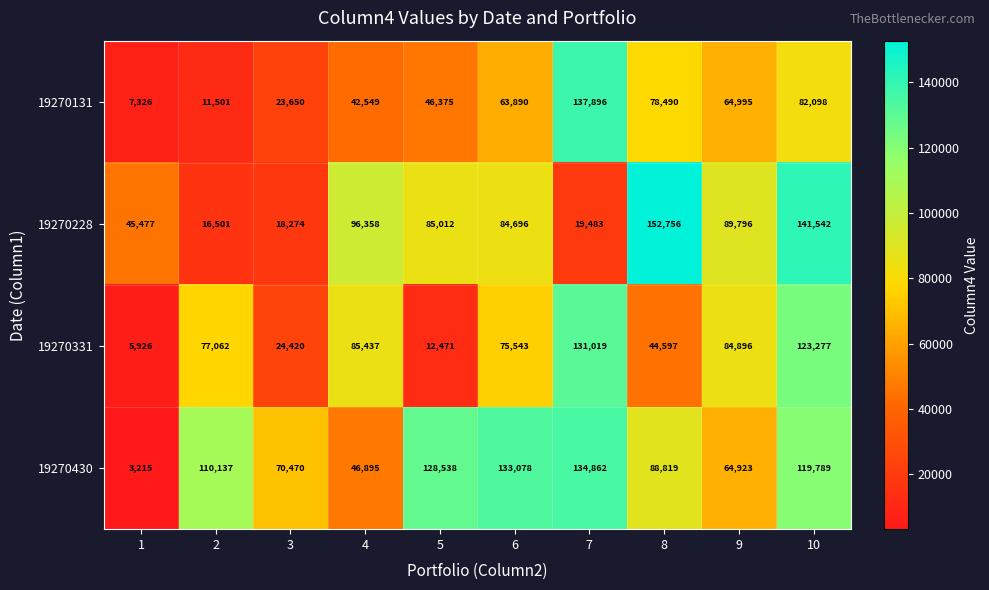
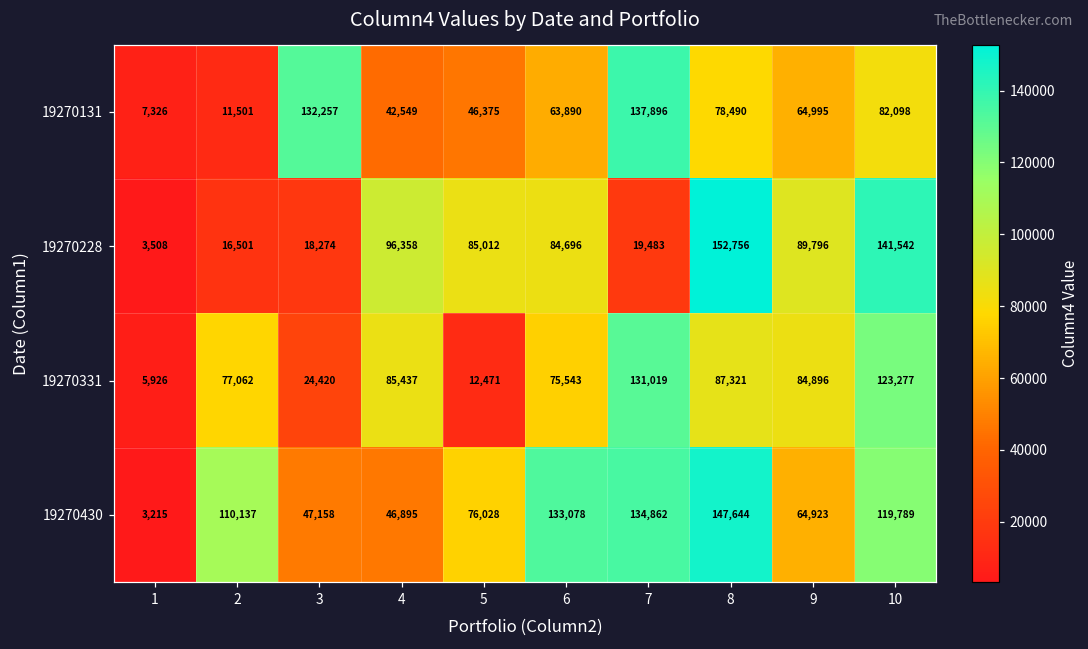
  {
    "19270131": {
      "1": "7,326",
      "2": "11,501",
-     "3": "23,650",
+     "3": "132,257",
      "4": "42,549",
      "5": "46,375",
      "6": "63,890",
      "7": "137,896",
      "8": "78,490",
      "9": "64,995",
      "10": "82,098"
    },
    "19270228": {
-     "1": "45,477",
+     "1": "3,508",
      "2": "16,501",
      "3": "18,274",
      "4": "96,358",
      "5": "85,012",
      "6": "84,696",
      "7": "19,483",
      "8": "152,756",
      "9": "89,796",
      "10": "141,542"
    },
    "19270331": {
      "1": "5,926",
      "2": "77,062",
      "3": "24,420",
      "4": "85,437",
      "5": "12,471",
      "6": "75,543",
      "7": "131,019",
-     "8": "44,597",
+     "8": "87,321",
      "9": "84,896",
      "10": "123,277"
    },
    "19270430": {
      "1": "3,215",
      "2": "110,137",
-     "3": "70,470",
+     "3": "47,158",
      "4": "46,895",
-     "5": "128,538",
+     "5": "76,028",
      "6": "133,078",
      "7": "134,862",
-     "8": "88,819",
+     "8": "147,644",
      "9": "64,923",
      "10": "119,789"
    }
  }
